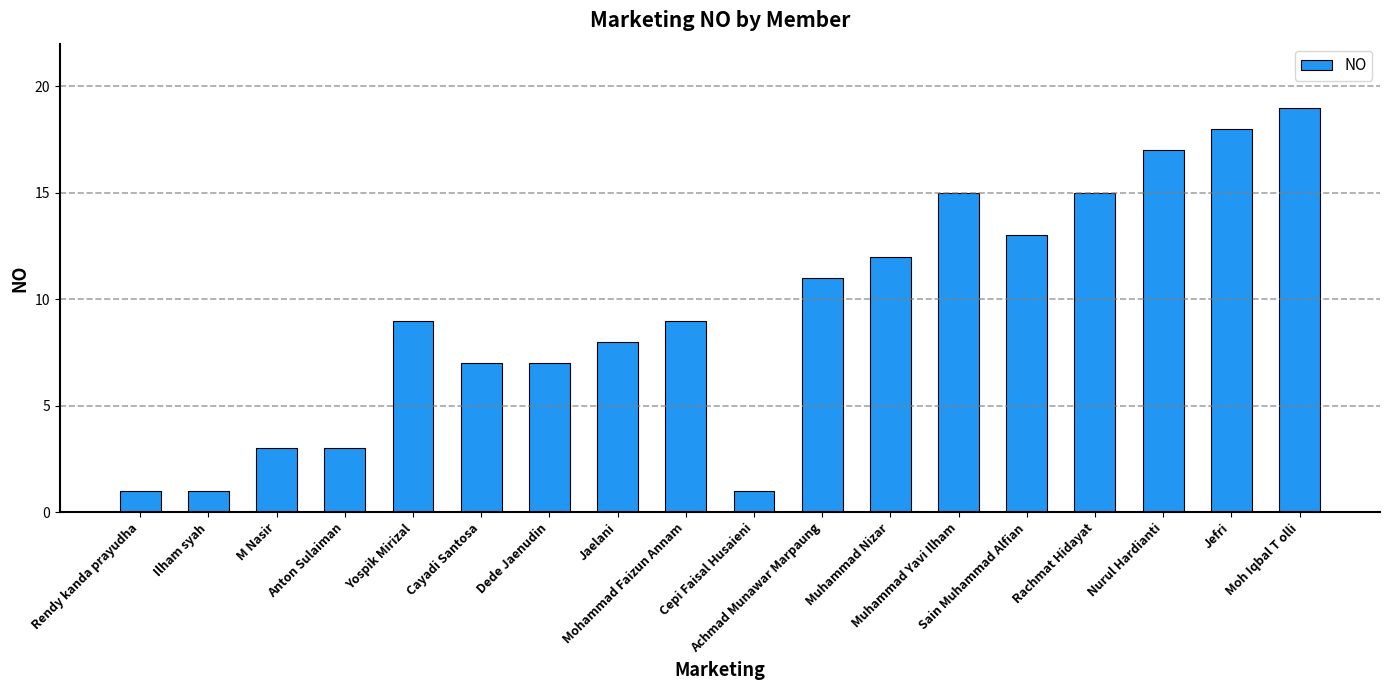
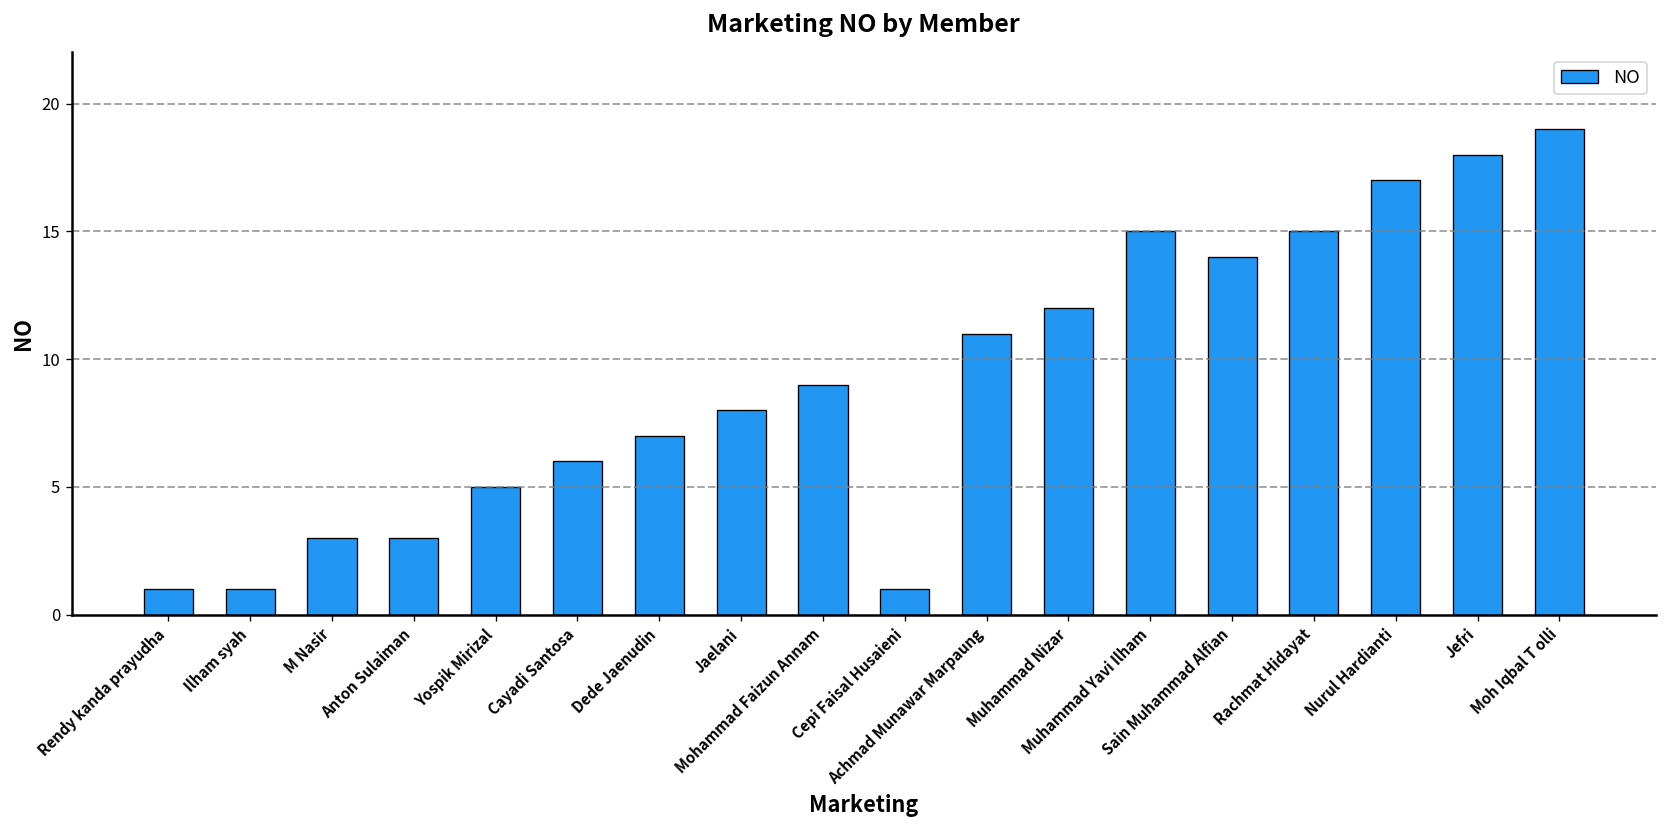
  {
    "Rendy kanda prayudha": 1,
    "Ilham syah": 1,
    "M Nasir": 3,
    "Anton Sulaiman": 3,
-   "Yospik Mirizal": 9,
-   "Cayadi Santosa": 7,
+   "Yospik Mirizal": 5,
+   "Cayadi Santosa": 6,
    "Dede Jaenudin": 7,
    "Jaelani": 8,
    "Mohammad Faizun Annam": 9,
    "Cepi Faisal Husaieni": 1,
    "Achmad Munawar Marpaung": 11,
    "Muhammad Nizar": 12,
    "Muhammad Yavi Ilham": 15,
-   "Sain Muhammad Alfian": 13,
+   "Sain Muhammad Alfian": 14,
    "Rachmat Hidayat": 15,
    "Nurul Hardianti": 17,
    "Jefri": 18,
    "Moh Iqbal T olli": 19
  }
